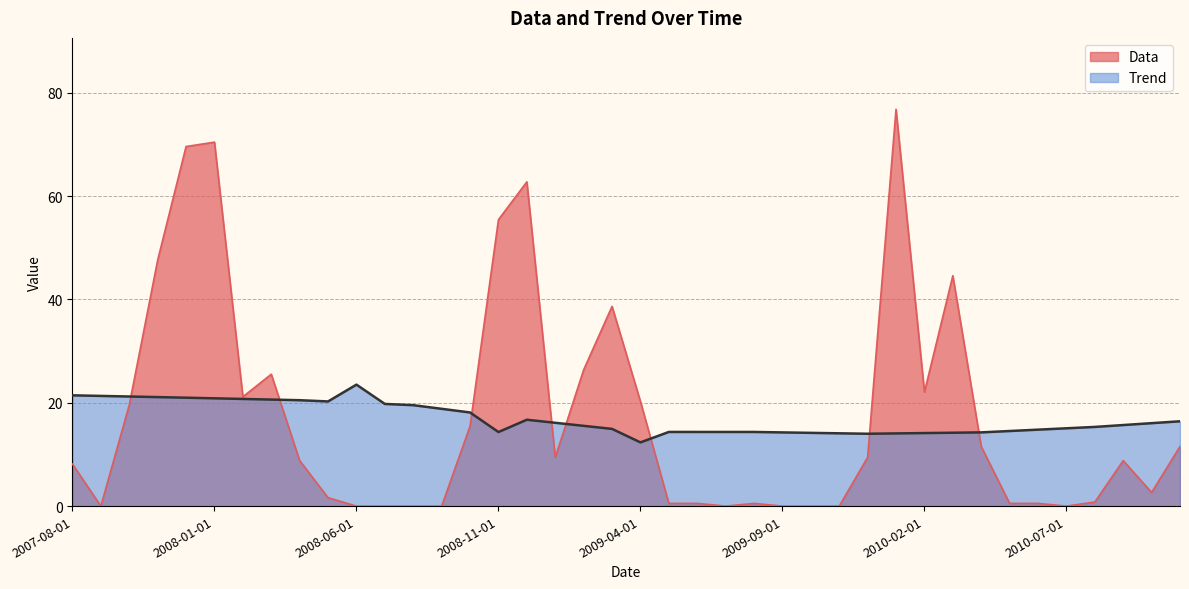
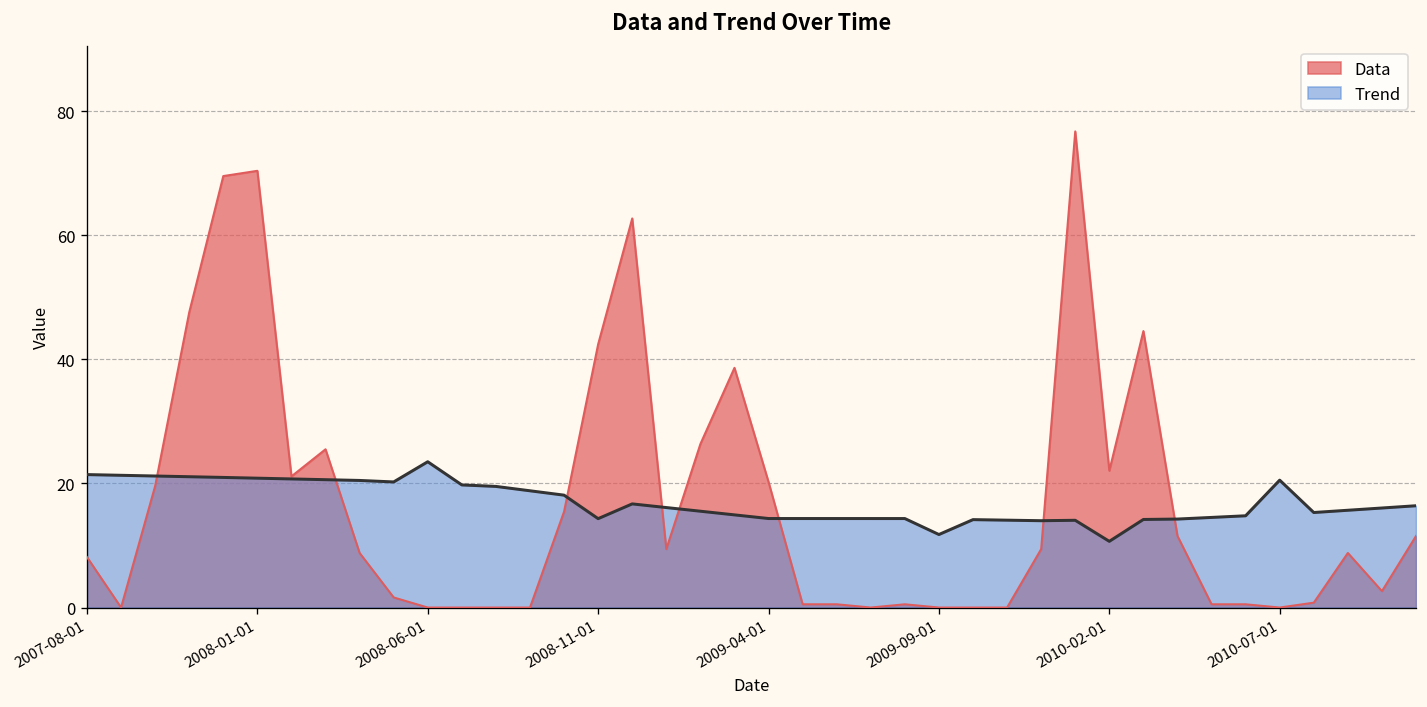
  {
    "Data": {
      "2007-08-01": 8,
      "2008-01-01": 70,
      "2008-06-01": 0,
-     "2008-11-01": 55,
+     "2008-11-01": 42,
      "2009-04-01": 20,
      "2009-09-01": 0,
      "2010-02-01": 22,
      "2010-07-01": 0
    },
    "Trend": {
      "2007-08-01": 21,
      "2008-01-01": 21,
      "2008-06-01": 24,
      "2008-11-01": 14,
-     "2009-04-01": 12,
-     "2009-09-01": 14,
-     "2010-02-01": 14,
-     "2010-07-01": 15
+     "2009-04-01": 14,
+     "2009-09-01": 12,
+     "2010-02-01": 11,
+     "2010-07-01": 21
    }
  }
